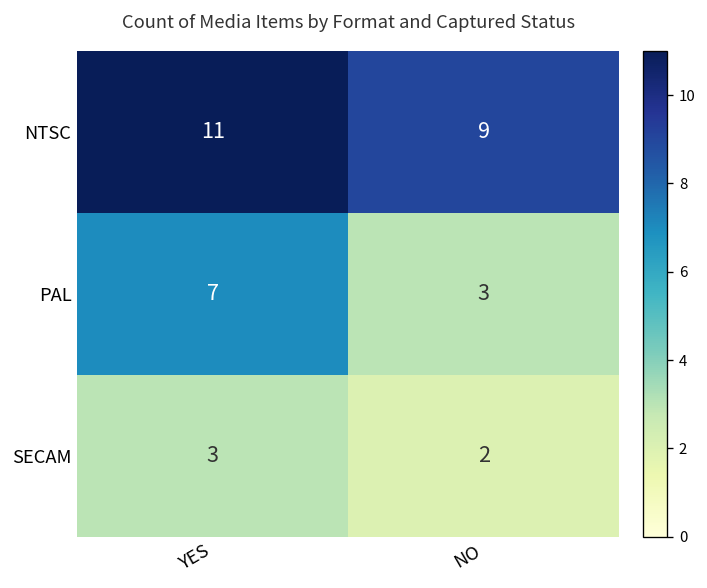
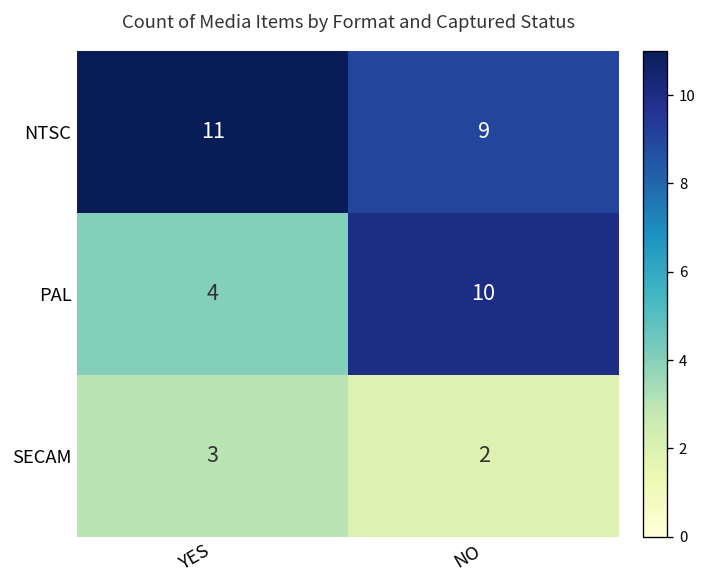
  {
    "NTSC": {
      "YES": 11,
      "NO": 9
    },
    "PAL": {
-     "YES": 7,
-     "NO": 3
+     "YES": 4,
+     "NO": 10
    },
    "SECAM": {
      "YES": 3,
      "NO": 2
    }
  }
